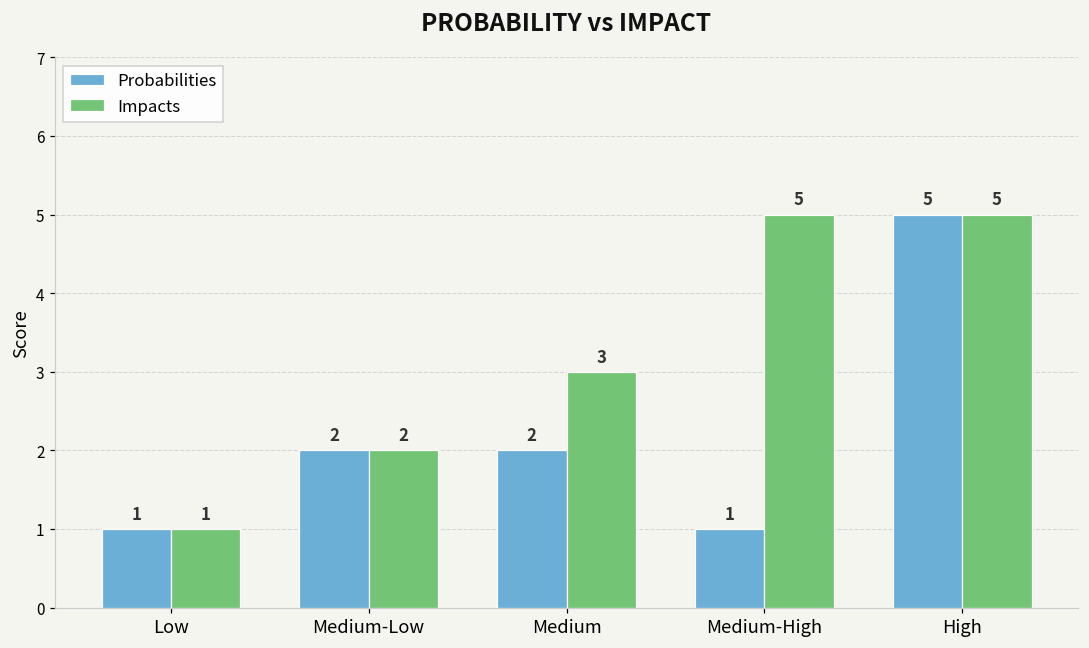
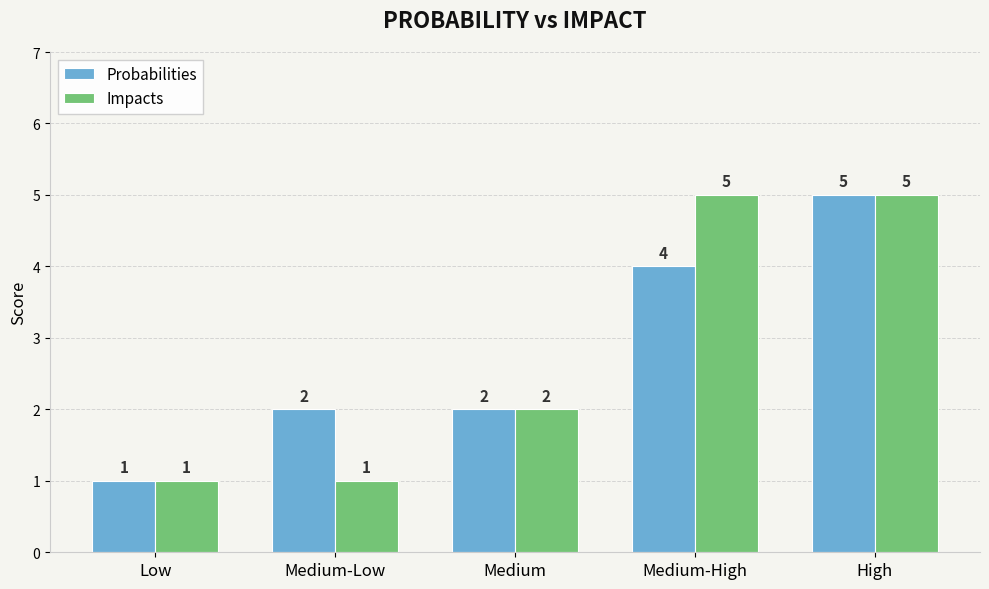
  {
    "Probabilities": {
      "Low": 1,
      "Medium-Low": 2,
      "Medium": 2,
-     "Medium-High": 1,
+     "Medium-High": 4,
      "High": 5
    },
    "Impacts": {
      "Low": 1,
-     "Medium-Low": 2,
-     "Medium": 3,
+     "Medium-Low": 1,
+     "Medium": 2,
      "Medium-High": 5,
      "High": 5
    }
  }
